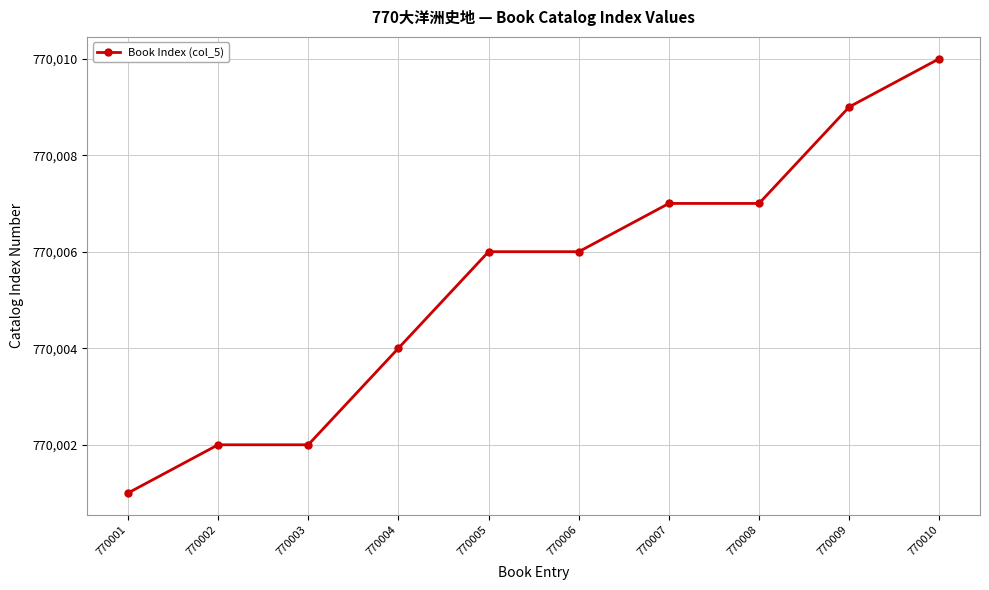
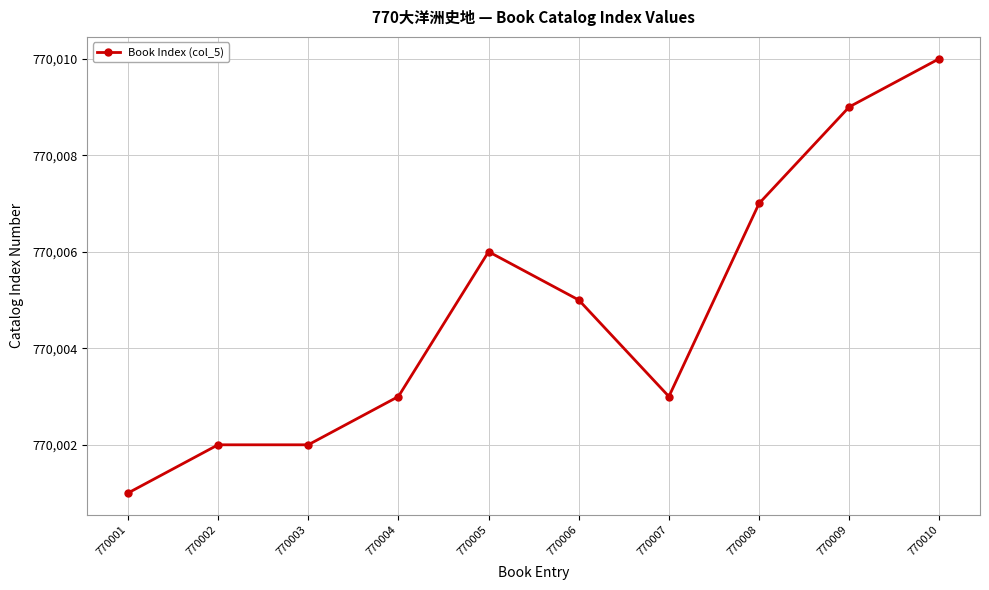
  {
    "770001": "770,001",
    "770002": "770,002",
    "770003": "770,002",
-   "770004": "770,004",
+   "770004": "770,003",
    "770005": "770,006",
-   "770006": "770,006",
-   "770007": "770,007",
+   "770006": "770,005",
+   "770007": "770,003",
    "770008": "770,007",
    "770009": "770,009",
    "770010": "770,010"
  }
